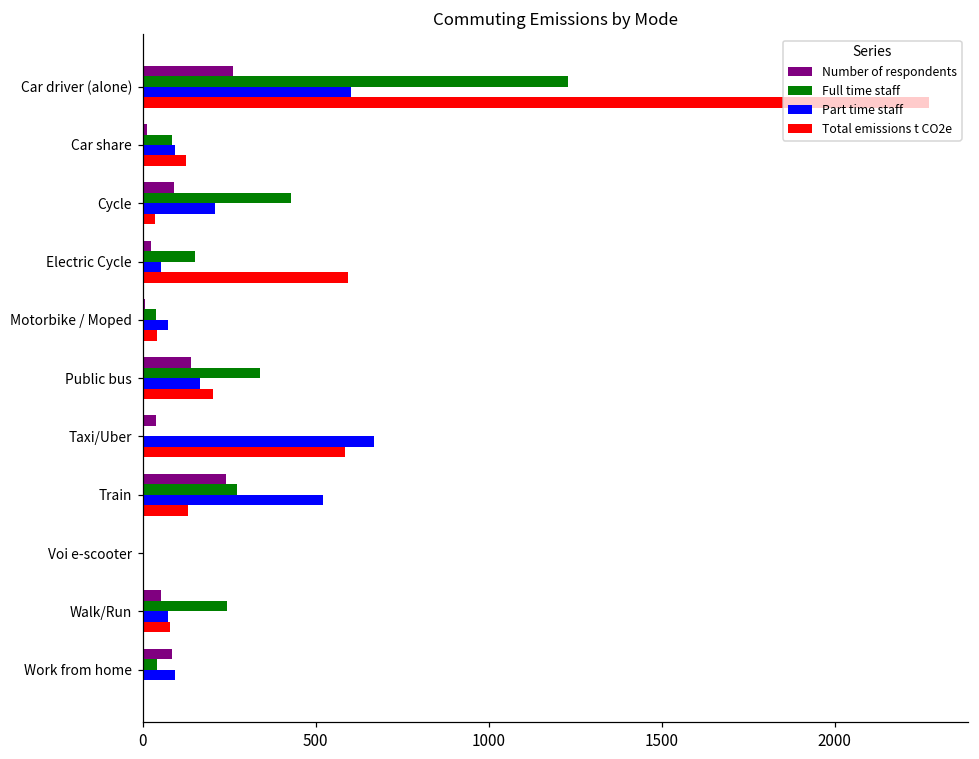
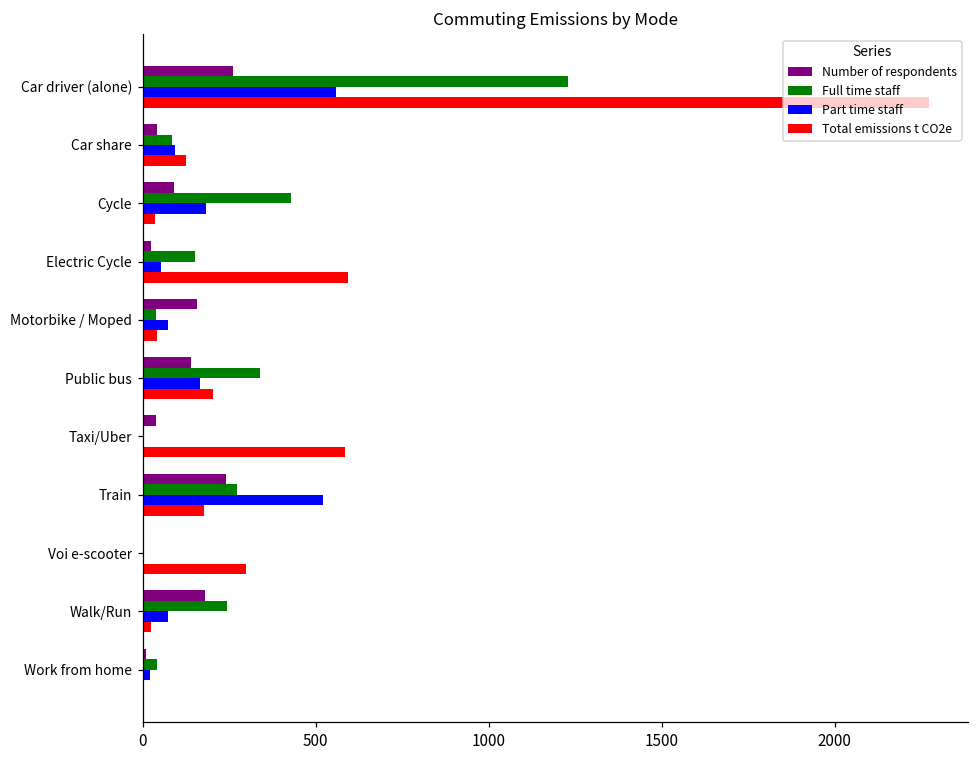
  {
    "Number of respondents": {
      "Car driver (alone)": 260,
-     "Car share": 10,
+     "Car share": 40,
      "Cycle": 90,
      "Electric Cycle": 20,
-     "Motorbike / Moped": 10,
+     "Motorbike / Moped": 160,
      "Public bus": 140,
      "Taxi/Uber": 40,
      "Train": 240,
-     "Walk/Run": 50,
-     "Work from home": 90
+     "Walk/Run": 180,
+     "Work from home": 10
    },
    "Full time staff": {
      "Car driver (alone)": 1230,
      "Car share": 80,
      "Cycle": 430,
      "Electric Cycle": 150,
      "Motorbike / Moped": 40,
      "Public bus": 340,
      "Train": 270,
      "Walk/Run": 250,
      "Work from home": 40
    },
    "Part time staff": {
-     "Car driver (alone)": 600,
+     "Car driver (alone)": 560,
      "Car share": 90,
-     "Cycle": 210,
+     "Cycle": 180,
      "Electric Cycle": 50,
      "Motorbike / Moped": 70,
      "Public bus": 170,
-     "Taxi/Uber": 670,
+     "Taxi/Uber": 0,
      "Train": 520,
      "Walk/Run": 70,
-     "Work from home": 90
+     "Work from home": 20
    },
    "Total emissions t CO2e": {
      "Car share": 120,
      "Cycle": 40,
      "Electric Cycle": 590,
      "Motorbike / Moped": 40,
      "Public bus": 200,
      "Taxi/Uber": 580,
-     "Train": 130,
-     "Voi e-scooter": 0,
-     "Walk/Run": 80,
+     "Train": 180,
+     "Voi e-scooter": 300,
+     "Walk/Run": 20,
      "Work from home": 0
    }
  }
